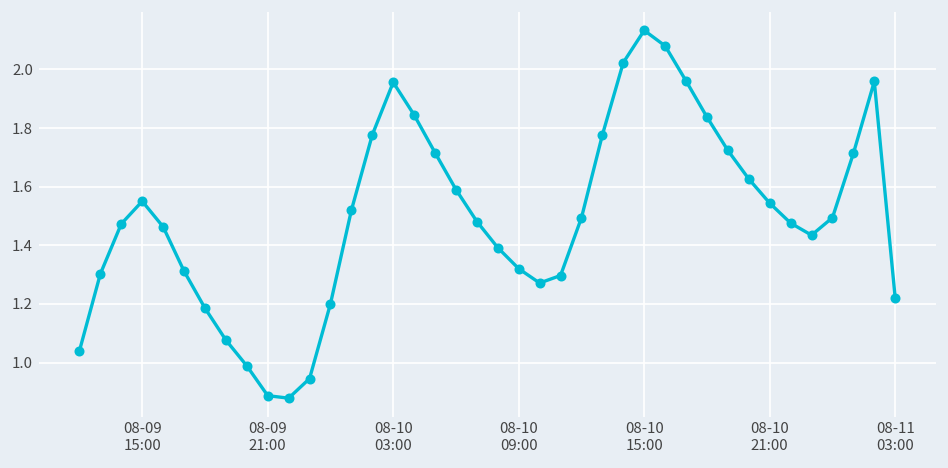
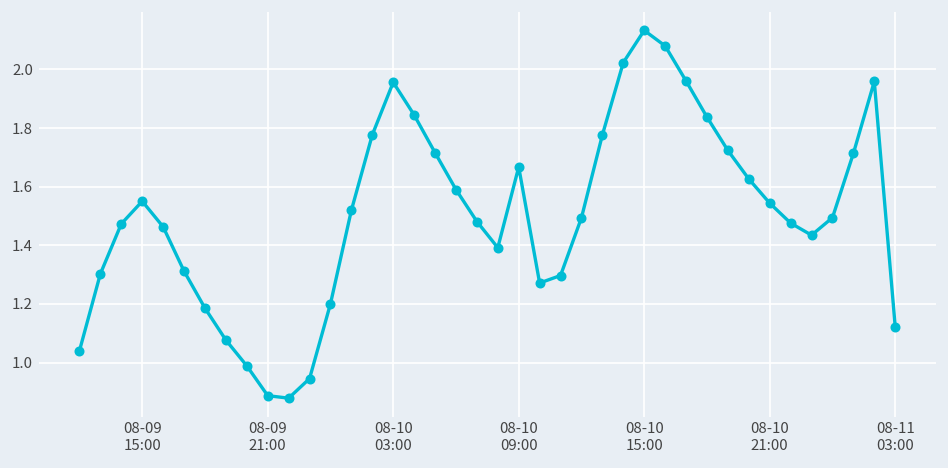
  {
    "08-09 15:00": 1.55,
    "08-09 21:00": 0.89,
    "08-10 03:00": 1.96,
-   "08-10 09:00": 1.32,
+   "08-10 09:00": 1.67,
    "08-10 15:00": 2.13,
    "08-10 21:00": 1.54,
-   "08-11 03:00": 1.22
+   "08-11 03:00": 1.12
  }
